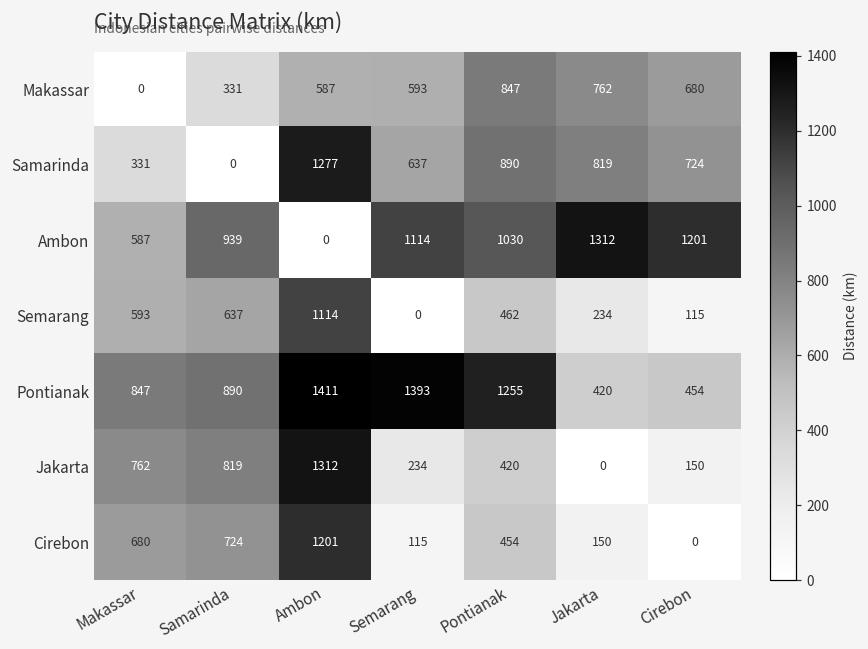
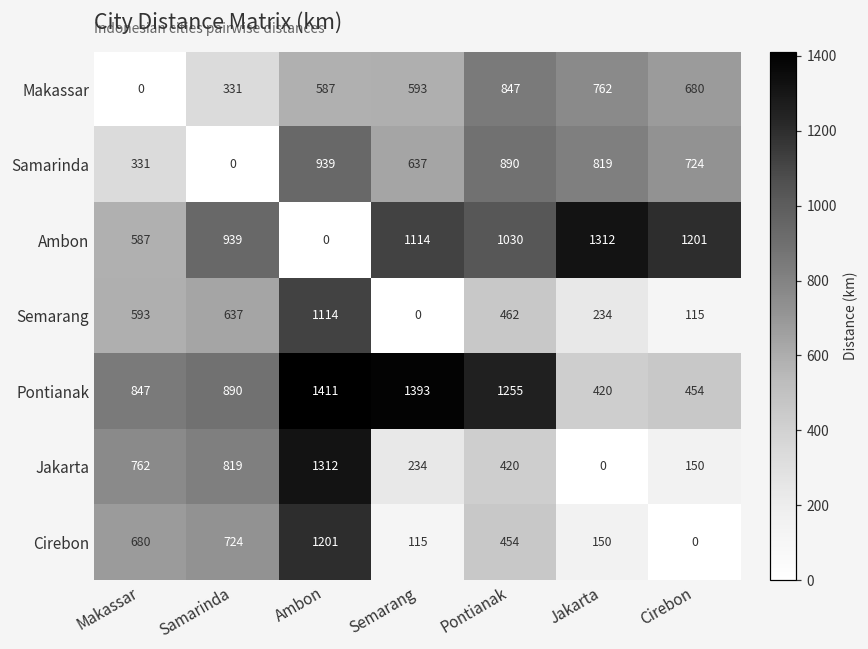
  {
    "Makassar": {
      "Makassar": 0,
      "Samarinda": 331,
      "Ambon": 587,
      "Semarang": 593,
      "Pontianak": 847,
      "Jakarta": 762,
      "Cirebon": 680
    },
    "Samarinda": {
      "Makassar": 331,
      "Samarinda": 0,
-     "Ambon": 1277,
+     "Ambon": 939,
      "Semarang": 637,
      "Pontianak": 890,
      "Jakarta": 819,
      "Cirebon": 724
    },
    "Ambon": {
      "Makassar": 587,
      "Samarinda": 939,
      "Ambon": 0,
      "Semarang": 1114,
      "Pontianak": 1030,
      "Jakarta": 1312,
      "Cirebon": 1201
    },
    "Semarang": {
      "Makassar": 593,
      "Samarinda": 637,
      "Ambon": 1114,
      "Semarang": 0,
      "Pontianak": 462,
      "Jakarta": 234,
      "Cirebon": 115
    },
    "Pontianak": {
      "Makassar": 847,
      "Samarinda": 890,
      "Ambon": 1411,
      "Semarang": 1393,
      "Pontianak": 1255,
      "Jakarta": 420,
      "Cirebon": 454
    },
    "Jakarta": {
      "Makassar": 762,
      "Samarinda": 819,
      "Ambon": 1312,
      "Semarang": 234,
      "Pontianak": 420,
      "Jakarta": 0,
      "Cirebon": 150
    },
    "Cirebon": {
      "Makassar": 680,
      "Samarinda": 724,
      "Ambon": 1201,
      "Semarang": 115,
      "Pontianak": 454,
      "Jakarta": 150,
      "Cirebon": 0
    }
  }
